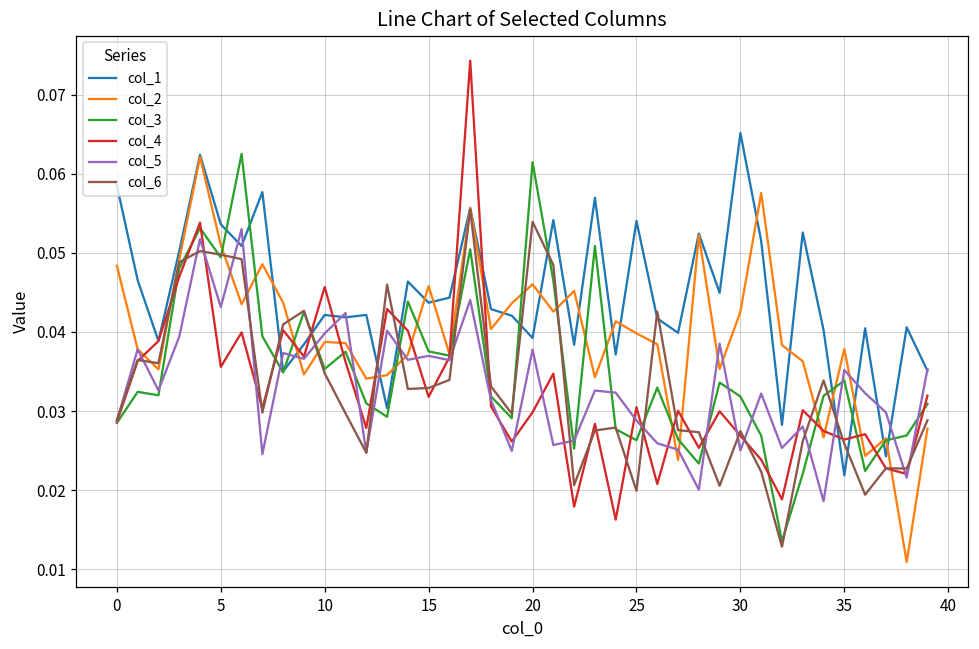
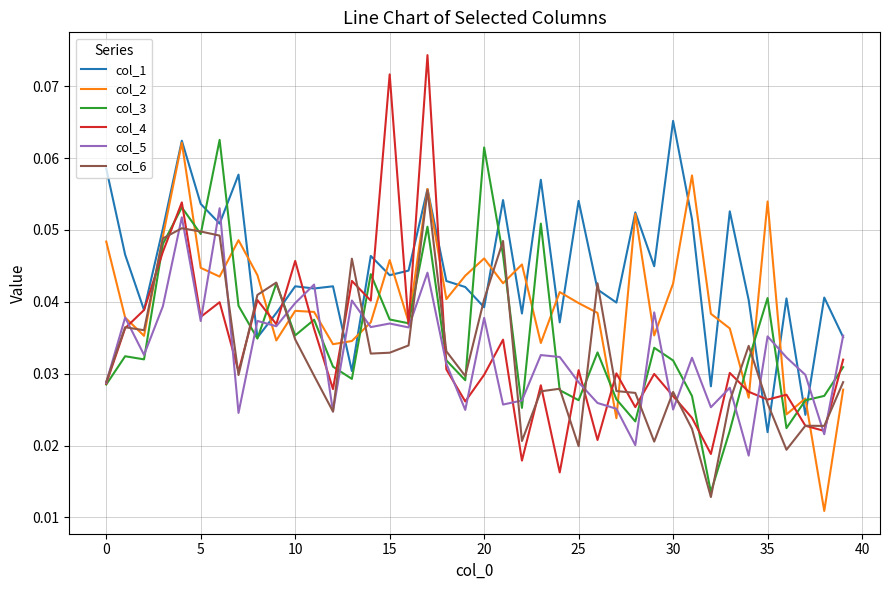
  {
    "col_1": {
      "5": 0.054,
      "10": 0.042,
      "15": 0.044,
      "20": 0.039,
      "25": 0.054,
      "30": 0.065,
      "35": 0.022
    },
    "col_2": {
      "0": 0.048,
-     "5": 0.051,
+     "5": 0.045,
      "10": 0.039,
      "15": 0.046,
      "20": 0.046,
      "25": 0.040,
      "30": 0.043,
-     "35": 0.038
+     "35": 0.054
    },
    "col_3": {
      "10": 0.035,
      "15": 0.038,
      "20": 0.061,
      "25": 0.026,
      "30": 0.032,
-     "35": 0.034
+     "35": 0.041
    },
    "col_4": {
-     "5": 0.036,
+     "5": 0.038,
      "10": 0.046,
-     "15": 0.032,
+     "15": 0.072,
      "20": 0.030,
      "25": 0.030,
      "30": 0.027,
      "35": 0.026
    },
    "col_5": {
-     "5": 0.043,
+     "5": 0.037,
      "10": 0.040,
      "15": 0.037,
      "20": 0.038,
      "25": 0.029,
      "30": 0.025,
      "35": 0.035
    },
    "col_6": {
      "10": 0.035,
      "15": 0.033,
-     "20": 0.054,
+     "20": 0.040,
      "25": 0.020,
      "30": 0.027,
      "35": 0.026
    }
  }
